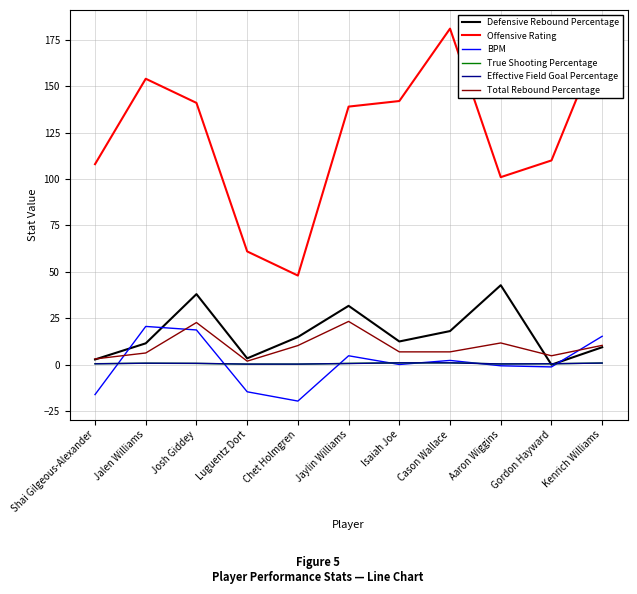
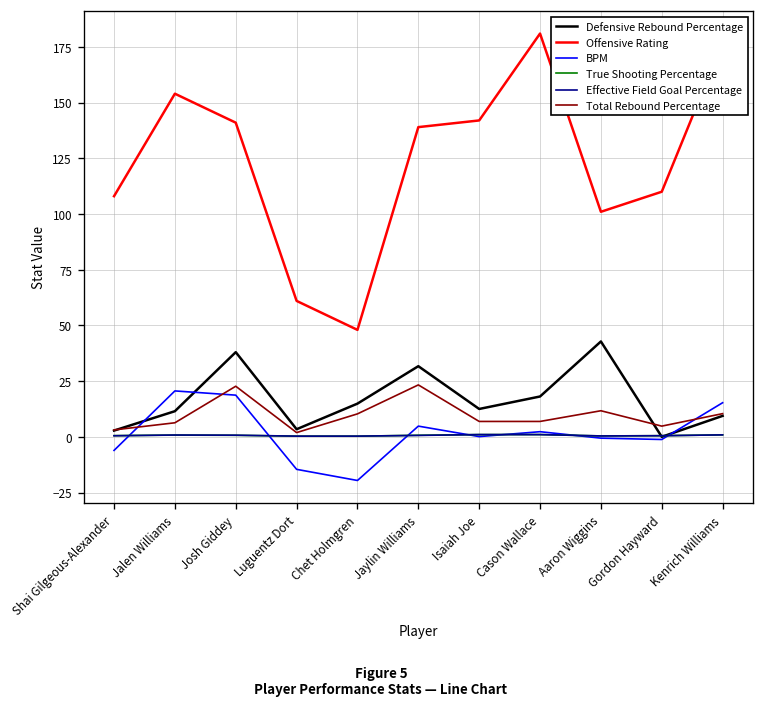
  {
    "Defensive Rebound Percentage": {
      "Jalen Williams": 12,
      "Josh Giddey": 38,
      "Luguentz Dort": 3,
      "Chet Holmgren": 15,
      "Jaylin Williams": 32,
      "Isaiah Joe": 13,
      "Cason Wallace": 18,
      "Aaron Wiggins": 43
    },
    "Offensive Rating": {
      "Shai Gilgeous-Alexander": 108,
      "Jalen Williams": 154,
      "Josh Giddey": 141,
      "Luguentz Dort": 61,
      "Chet Holmgren": 48,
      "Jaylin Williams": 139,
      "Isaiah Joe": 142,
      "Cason Wallace": 181,
      "Aaron Wiggins": 101,
      "Gordon Hayward": 110
    },
    "BPM": {
-     "Shai Gilgeous-Alexander": -16,
+     "Shai Gilgeous-Alexander": -6,
      "Jalen Williams": 21,
      "Josh Giddey": 19,
      "Luguentz Dort": -15,
      "Chet Holmgren": -20,
      "Jaylin Williams": 5,
      "Kenrich Williams": 15
    },
    "Total Rebound Percentage": {
      "Jalen Williams": 6,
      "Josh Giddey": 23,
      "Luguentz Dort": 2,
      "Chet Holmgren": 10,
      "Jaylin Williams": 23,
      "Isaiah Joe": 7,
      "Cason Wallace": 7,
      "Aaron Wiggins": 12,
      "Gordon Hayward": 5
    }
  }
